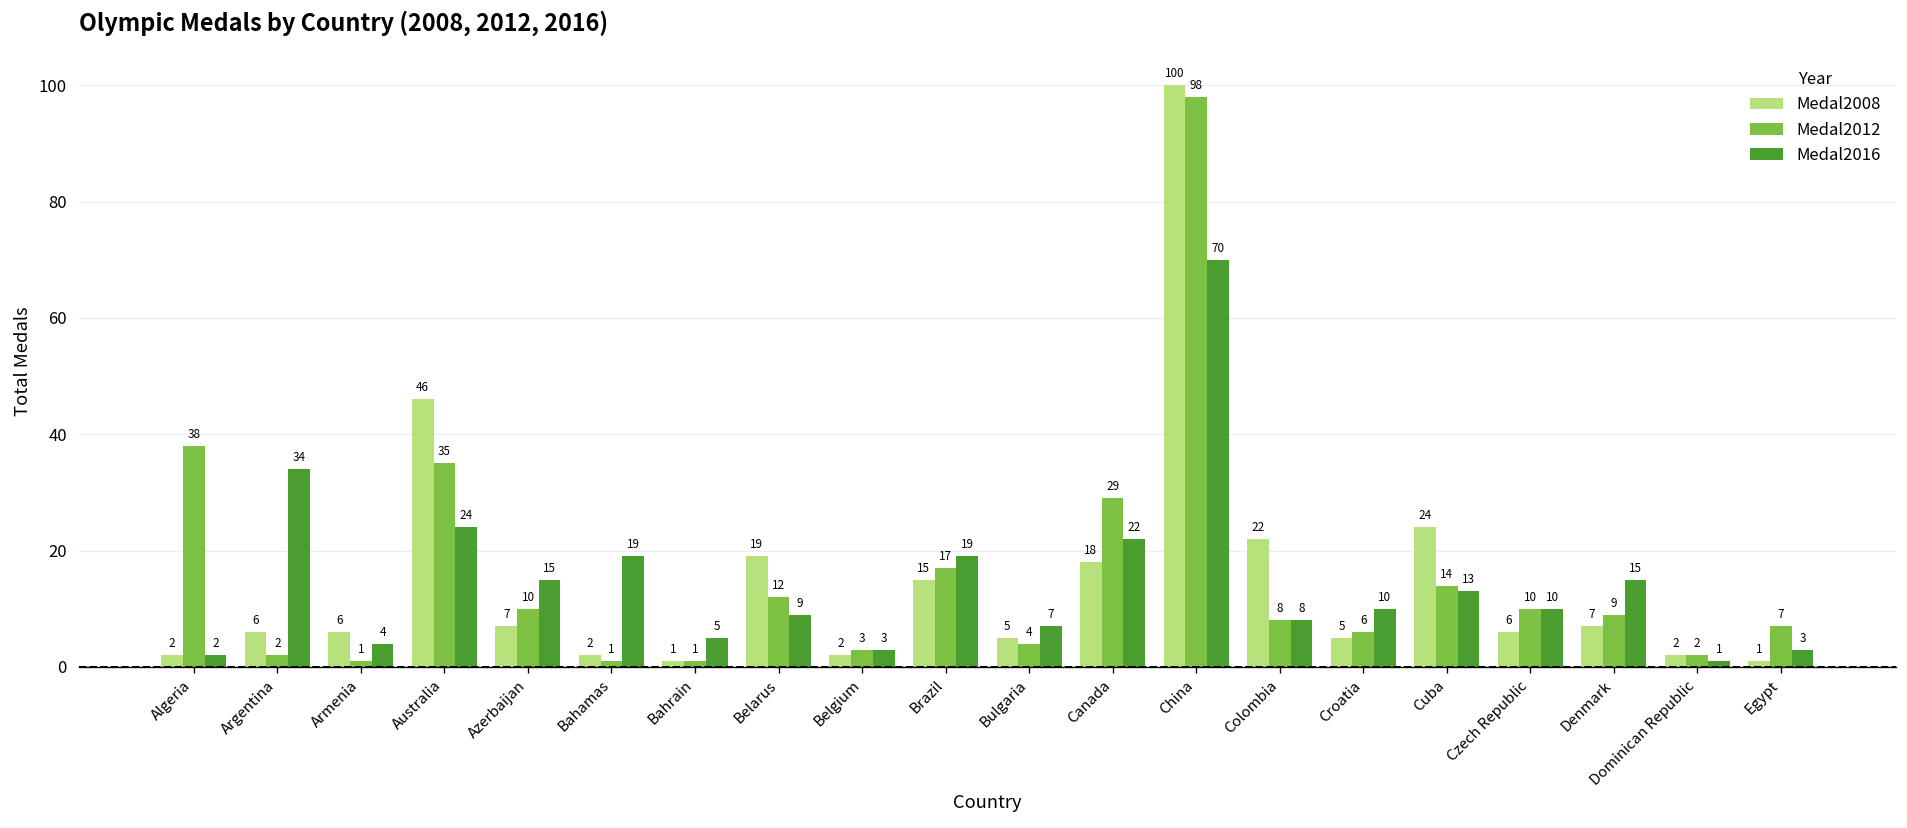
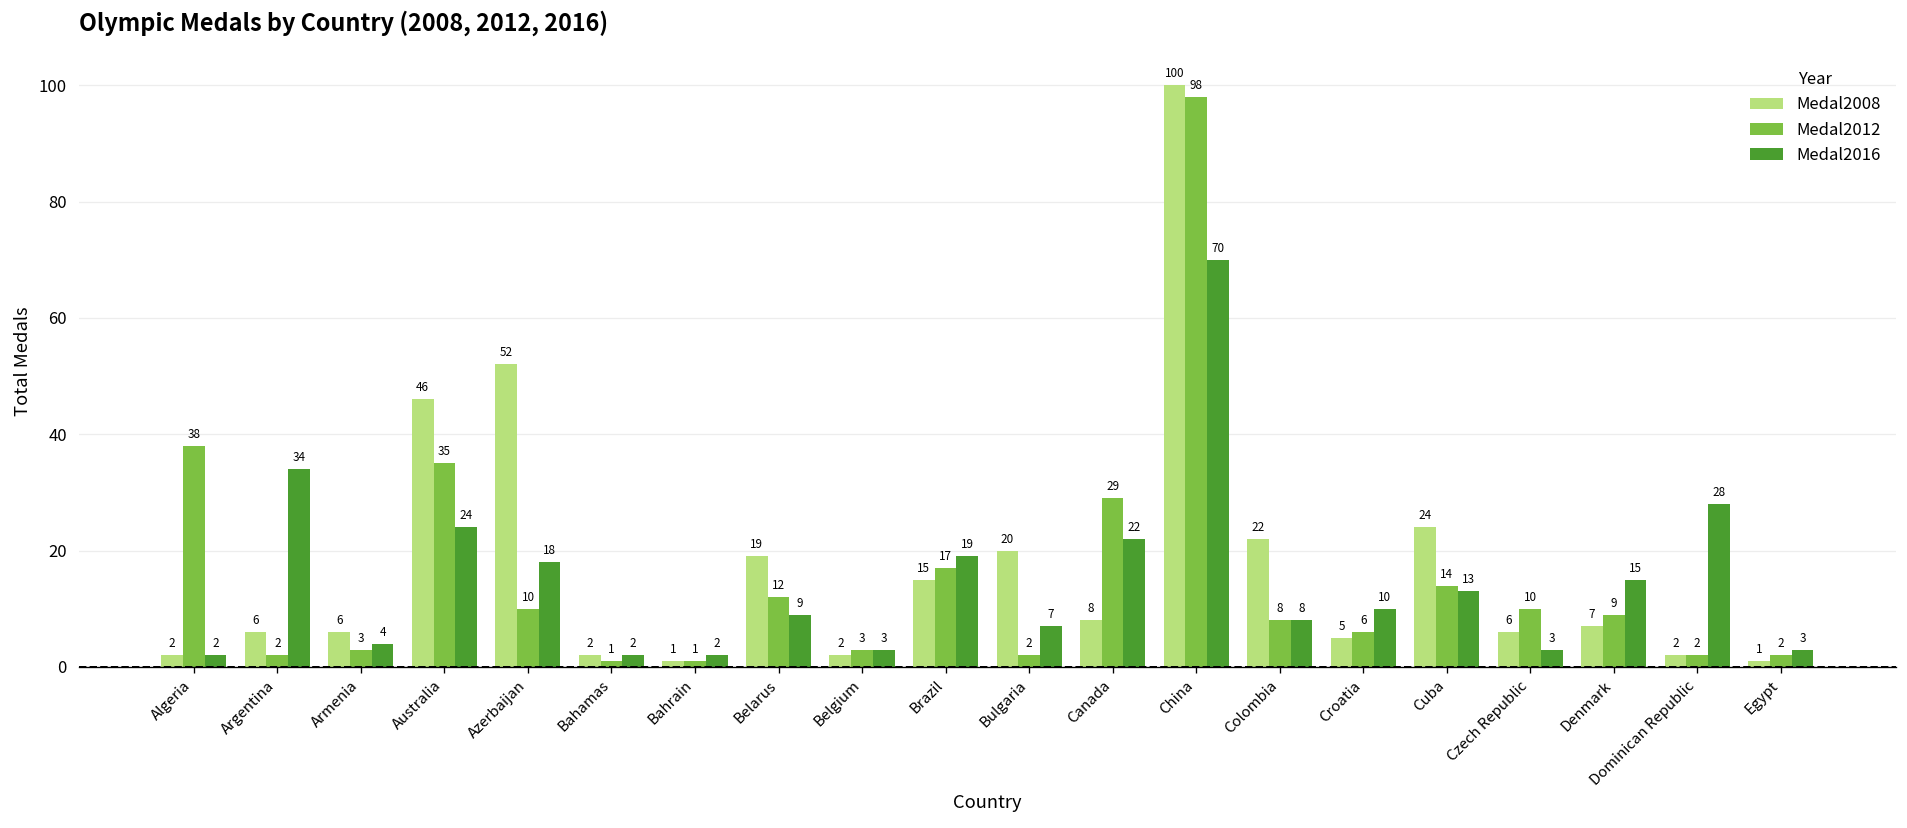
  {
    "Medal2008": {
      "Algeria": 2,
      "Argentina": 6,
      "Armenia": 6,
      "Australia": 46,
-     "Azerbaijan": 7,
+     "Azerbaijan": 52,
      "Bahamas": 2,
      "Bahrain": 1,
      "Belarus": 19,
      "Belgium": 2,
      "Brazil": 15,
-     "Bulgaria": 5,
-     "Canada": 18,
+     "Bulgaria": 20,
+     "Canada": 8,
      "China": 100,
      "Colombia": 22,
      "Croatia": 5,
      "Cuba": 24,
      "Czech Republic": 6,
      "Denmark": 7,
      "Dominican Republic": 2,
      "Egypt": 1
    },
    "Medal2012": {
      "Algeria": 38,
      "Argentina": 2,
-     "Armenia": 1,
+     "Armenia": 3,
      "Australia": 35,
      "Azerbaijan": 10,
      "Bahamas": 1,
      "Bahrain": 1,
      "Belarus": 12,
      "Belgium": 3,
      "Brazil": 17,
-     "Bulgaria": 4,
+     "Bulgaria": 2,
      "Canada": 29,
      "China": 98,
      "Colombia": 8,
      "Croatia": 6,
      "Cuba": 14,
      "Czech Republic": 10,
      "Denmark": 9,
      "Dominican Republic": 2,
-     "Egypt": 7
+     "Egypt": 2
    },
    "Medal2016": {
      "Algeria": 2,
      "Argentina": 34,
      "Armenia": 4,
      "Australia": 24,
-     "Azerbaijan": 15,
-     "Bahamas": 19,
-     "Bahrain": 5,
+     "Azerbaijan": 18,
+     "Bahamas": 2,
+     "Bahrain": 2,
      "Belarus": 9,
      "Belgium": 3,
      "Brazil": 19,
      "Bulgaria": 7,
      "Canada": 22,
      "China": 70,
      "Colombia": 8,
      "Croatia": 10,
      "Cuba": 13,
-     "Czech Republic": 10,
+     "Czech Republic": 3,
      "Denmark": 15,
-     "Dominican Republic": 1,
+     "Dominican Republic": 28,
      "Egypt": 3
    }
  }
